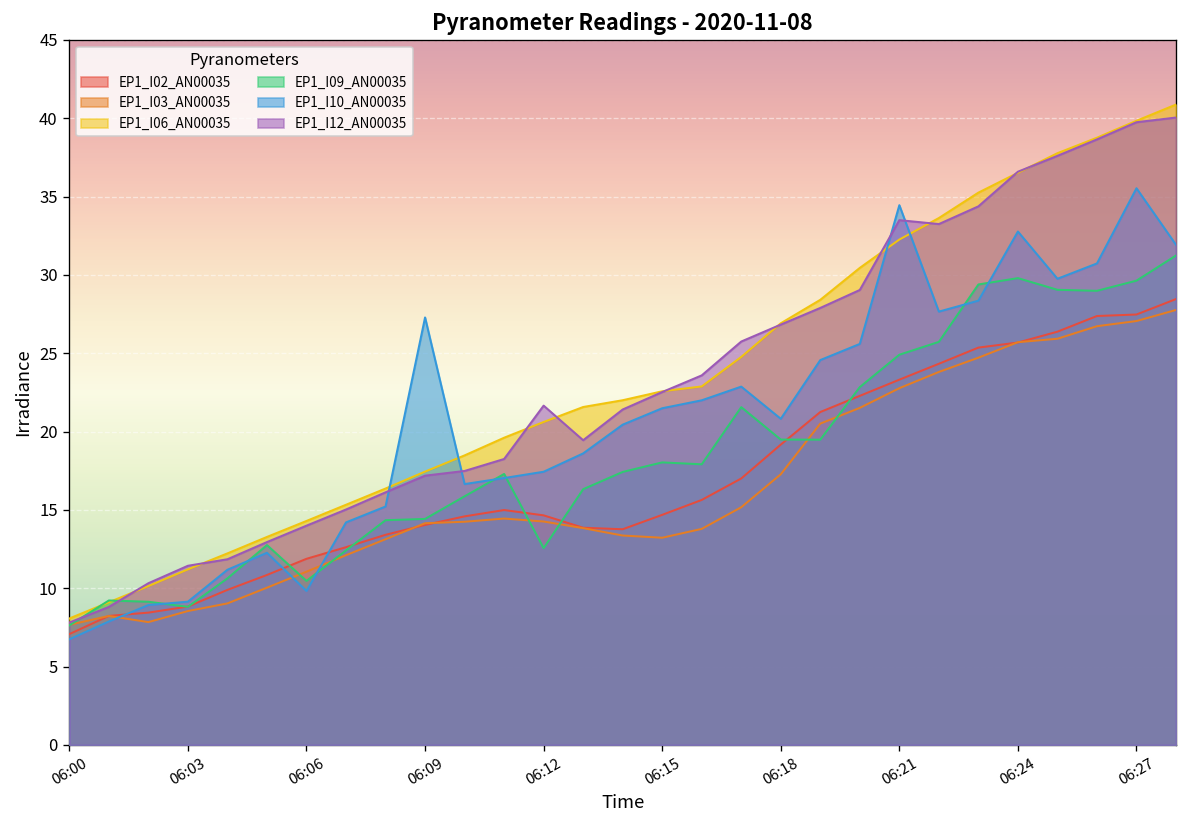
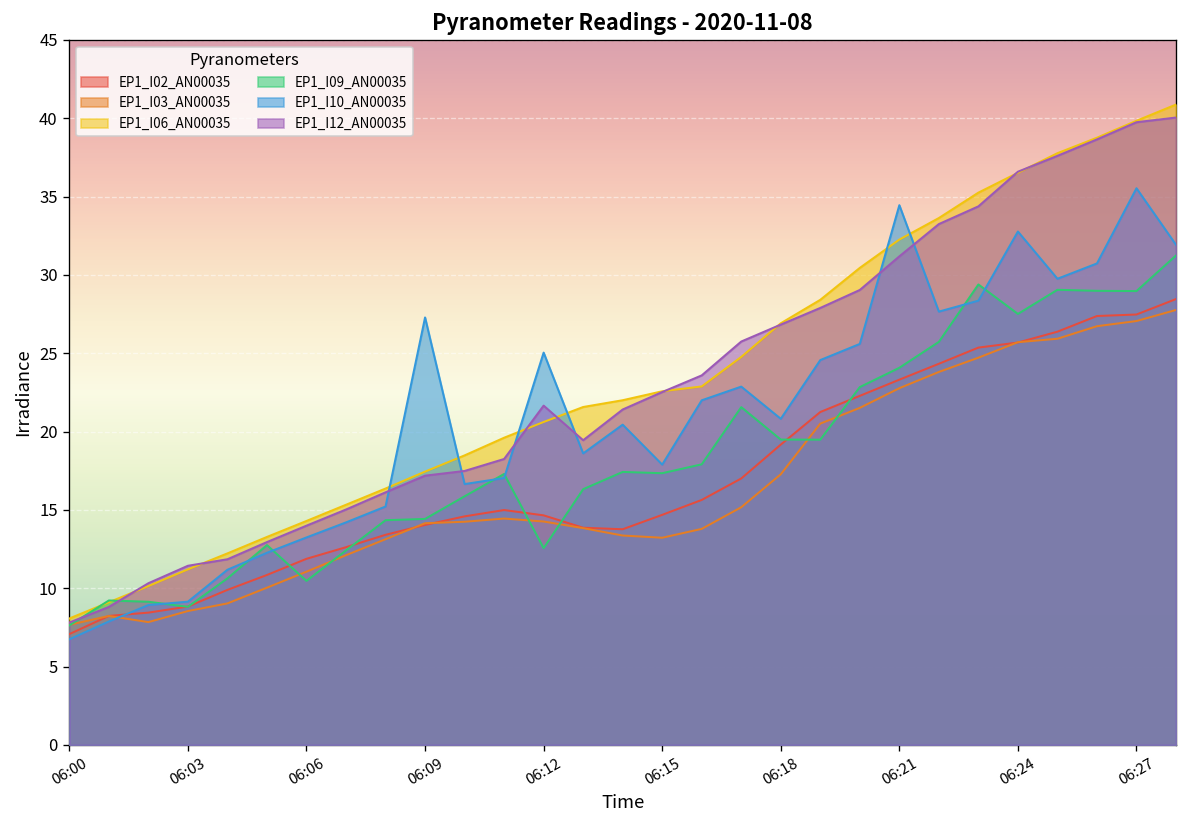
  {
    "EP1_I09_AN00035": {
      "06:06": 10.5,
      "06:09": 14.4,
      "06:12": 12.6,
-     "06:15": 18.0,
+     "06:15": 17.3,
      "06:18": 19.5,
-     "06:21": 24.9,
-     "06:24": 29.8,
-     "06:27": 29.6
+     "06:21": 24.1,
+     "06:24": 27.5,
+     "06:27": 29.0
    },
    "EP1_I10_AN00035": {
      "06:00": 6.7,
      "06:03": 9.1,
-     "06:06": 9.8,
+     "06:06": 13.2,
      "06:09": 27.3,
-     "06:12": 17.4,
-     "06:15": 21.5,
+     "06:12": 25.0,
+     "06:15": 17.9,
      "06:18": 20.8,
      "06:21": 34.5,
      "06:24": 32.8,
      "06:27": 35.5
    },
    "EP1_I12_AN00035": {
      "06:03": 11.4,
      "06:06": 14.0,
      "06:09": 17.2,
      "06:12": 21.7,
-     "06:21": 33.5
+     "06:21": 31.2
    }
  }
